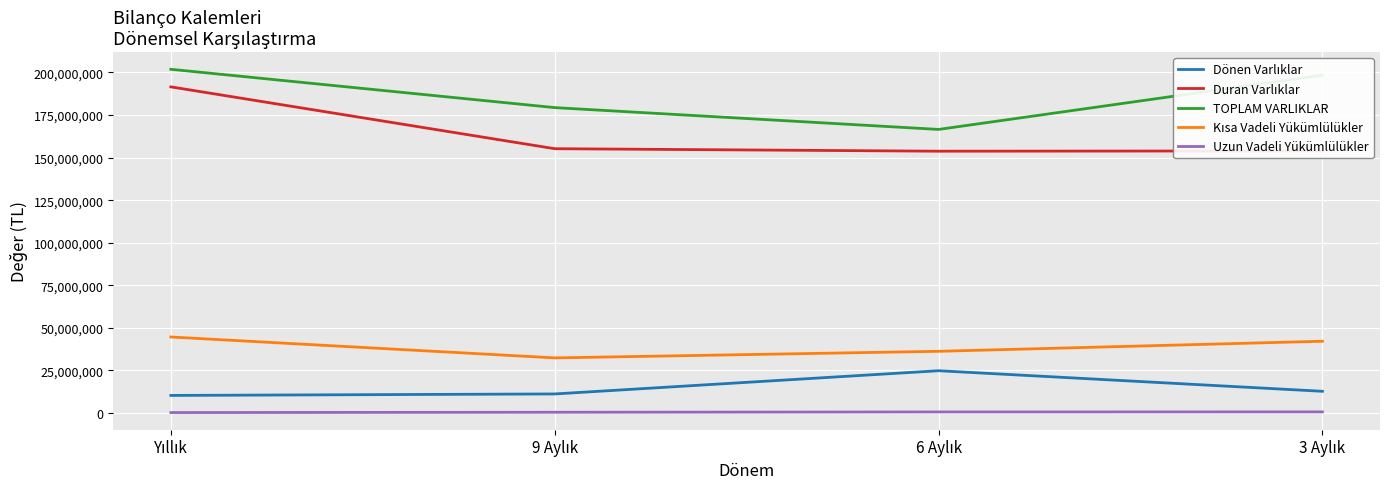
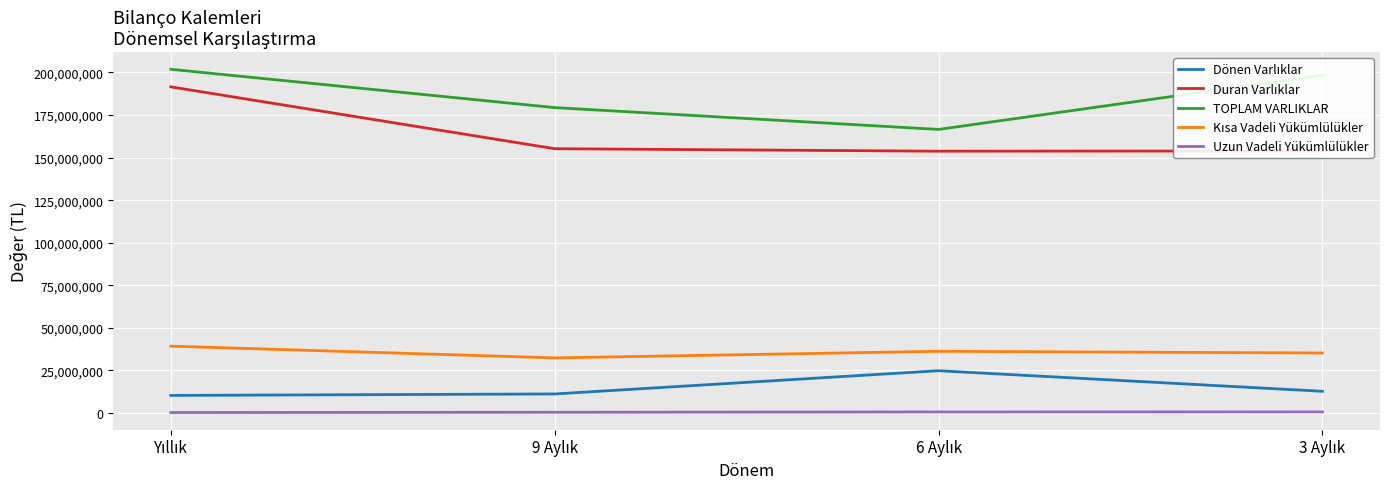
  {
    "Dönen Varlıklar": {
      "Yıllık": "10,000,000",
      "9 Aylık": "11,000,000",
      "6 Aylık": "25,000,000",
      "3 Aylık": "13,000,000"
    },
    "Duran Varlıklar": {
      "Yıllık": "192,000,000",
      "9 Aylık": "155,000,000",
      "6 Aylık": "154,000,000"
    },
    "TOPLAM VARLIKLAR": {
      "Yıllık": "202,000,000",
      "9 Aylık": "179,000,000",
      "6 Aylık": "167,000,000"
    },
    "Kısa Vadeli Yükümlülükler": {
-     "Yıllık": "45,000,000",
+     "Yıllık": "39,000,000",
      "9 Aylık": "32,000,000",
      "6 Aylık": "36,000,000",
-     "3 Aylık": "42,000,000"
+     "3 Aylık": "35,000,000"
    },
    "Uzun Vadeli Yükümlülükler": {
      "Yıllık": "0",
      "9 Aylık": "0",
      "6 Aylık": "1,000,000",
      "3 Aylık": "1,000,000"
    }
  }
